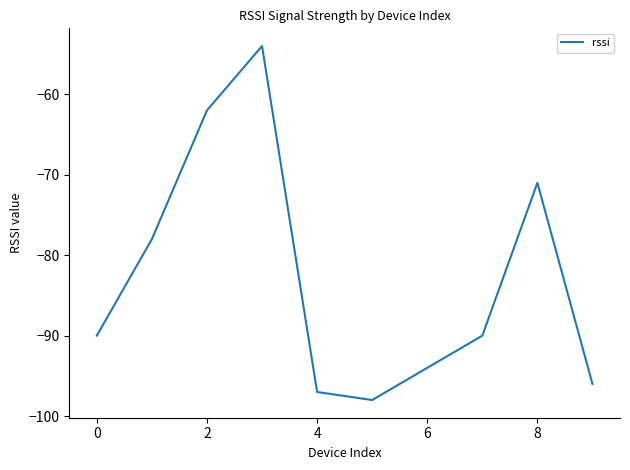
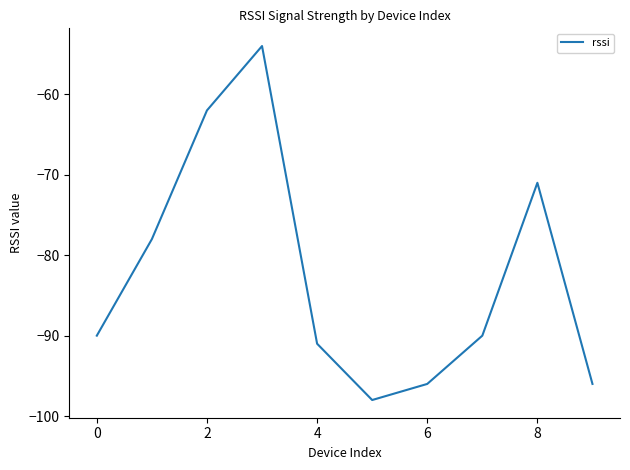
  {
    "0": -90,
    "2": -62,
-   "4": -97,
-   "6": -94,
+   "4": -91,
+   "6": -96,
    "8": -71
  }
